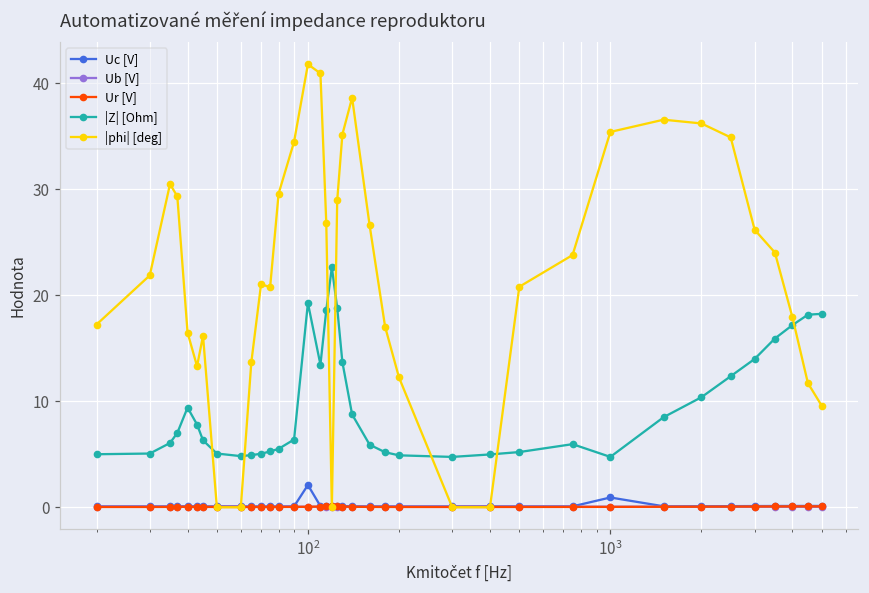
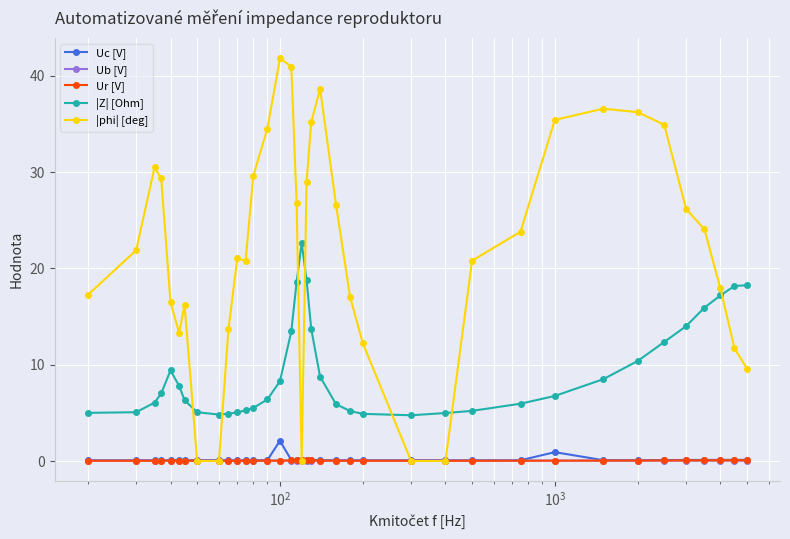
  {
    "Uc [V]": {
      "10^2": 2,
      "10^3": 1
    },
    "|Z| [Ohm]": {
-     "10^2": 19,
-     "10^3": 5
+     "10^2": 8,
+     "10^3": 7
    },
    "|phi| [deg]": {
      "10^2": 42,
      "10^3": 35
    }
  }
